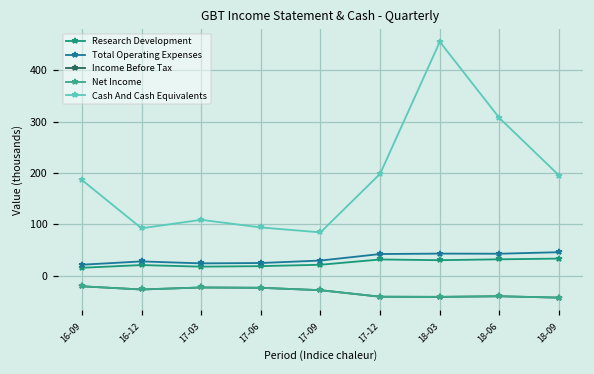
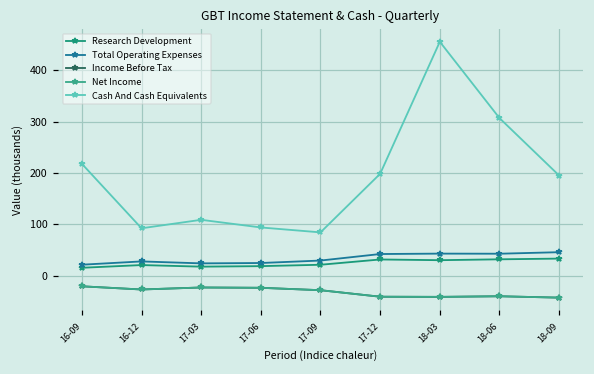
  {
    "Cash And Cash Equivalents": {
-     "16-09": 190,
+     "16-09": 220,
      "16-12": 90,
      "17-03": 110,
      "17-06": 90,
      "17-09": 80,
      "17-12": 200,
      "18-03": 460,
      "18-06": 310,
      "18-09": 190
    }
  }
